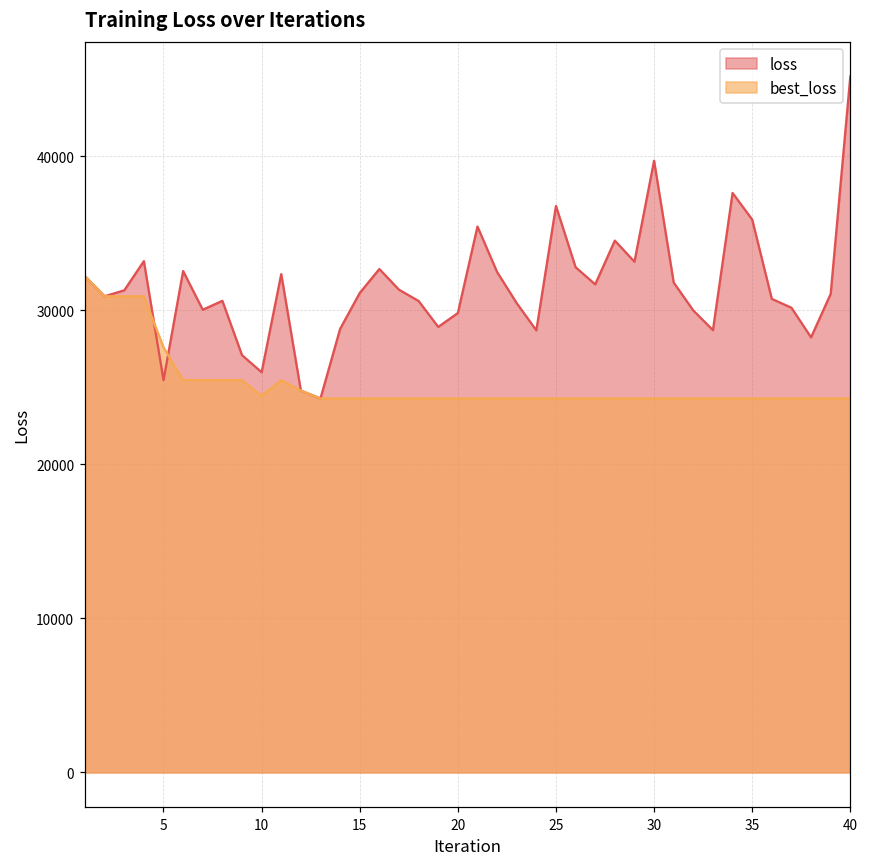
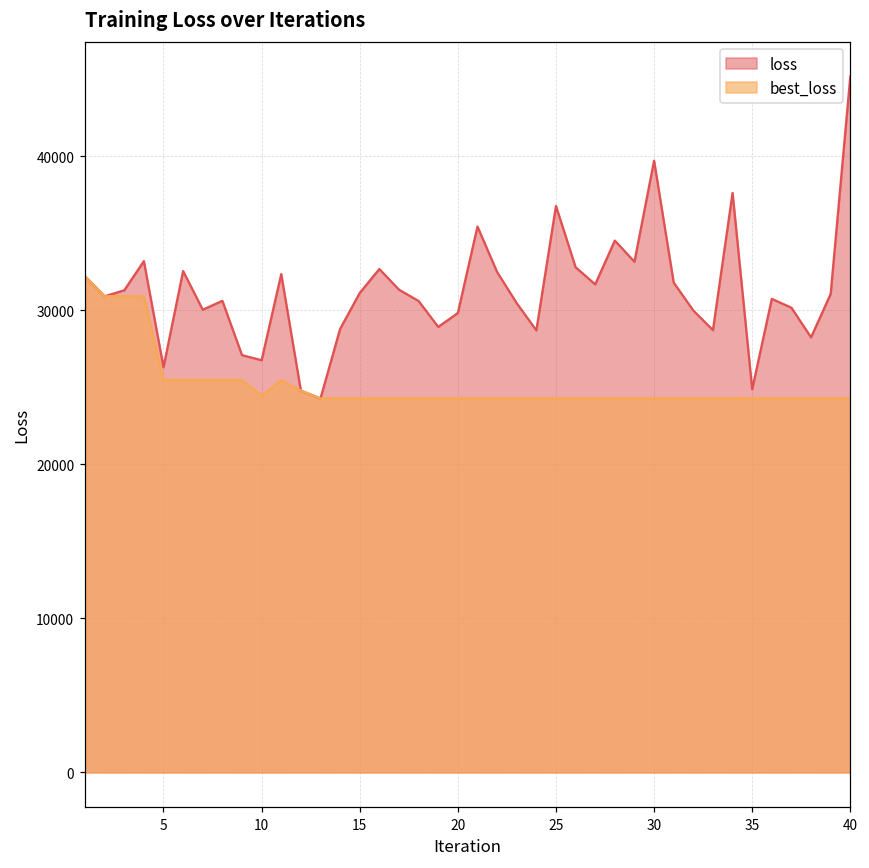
  {
    "loss": {
-     "5": 25500,
-     "10": 26000,
+     "5": 26300,
+     "10": 26800,
      "15": 31100,
      "20": 29800,
      "25": 36800,
      "30": 39700,
-     "35": 35900,
+     "35": 24900,
      "40": 45200
    },
    "best_loss": {
-     "5": 27600,
+     "5": 25500,
      "10": 24500,
      "15": 24300,
      "20": 24300,
      "25": 24300,
      "30": 24300,
      "35": 24300,
      "40": 24300
    }
  }
